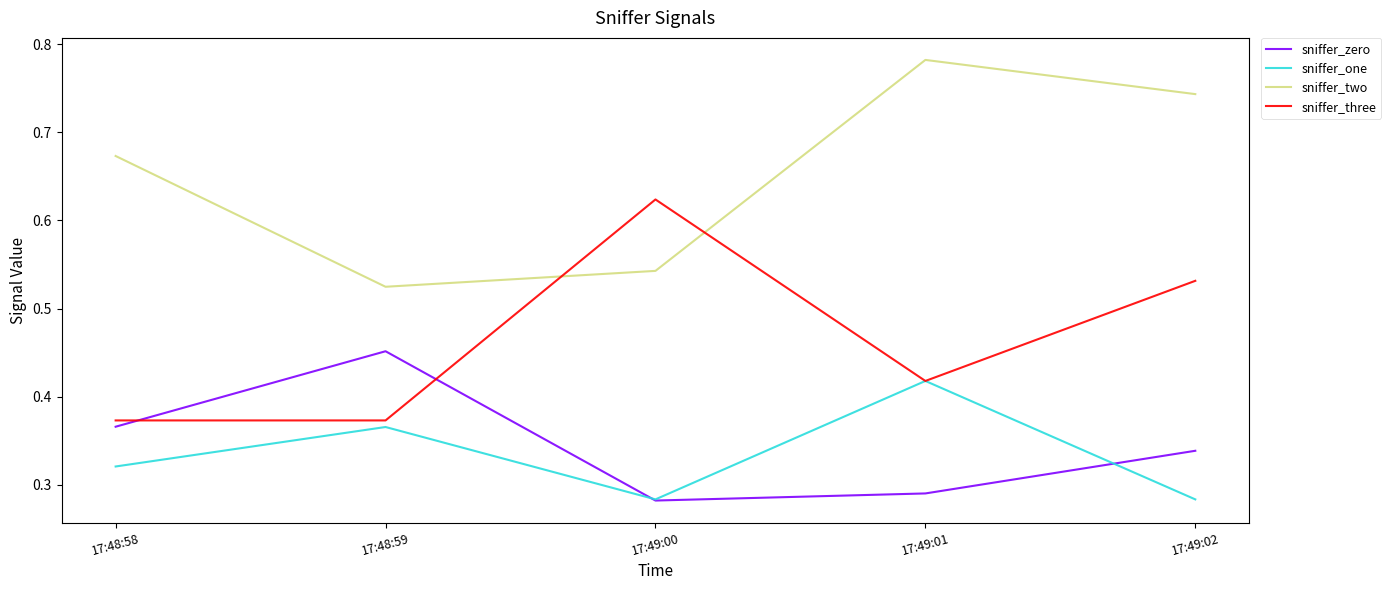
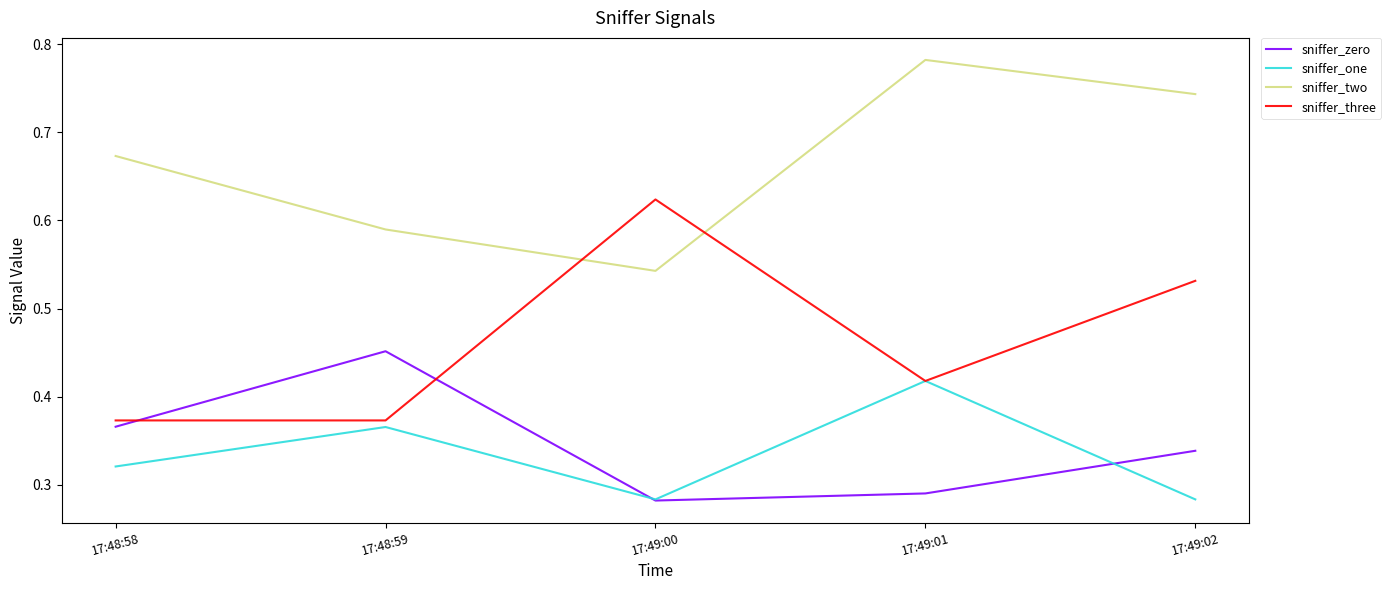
  {
    "sniffer_zero": {
      "17:48:58": 0.37,
      "17:48:59": 0.45,
      "17:49:01": 0.29,
      "17:49:02": 0.34
    },
    "sniffer_one": {
      "17:48:58": 0.32,
      "17:48:59": 0.37,
      "17:49:02": 0.28
    },
    "sniffer_two": {
      "17:48:58": 0.67,
-     "17:48:59": 0.52,
+     "17:48:59": 0.59,
      "17:49:00": 0.54,
      "17:49:01": 0.78,
      "17:49:02": 0.74
    },
    "sniffer_three": {
      "17:48:58": 0.37,
      "17:48:59": 0.37,
      "17:49:00": 0.62,
      "17:49:02": 0.53
    }
  }
